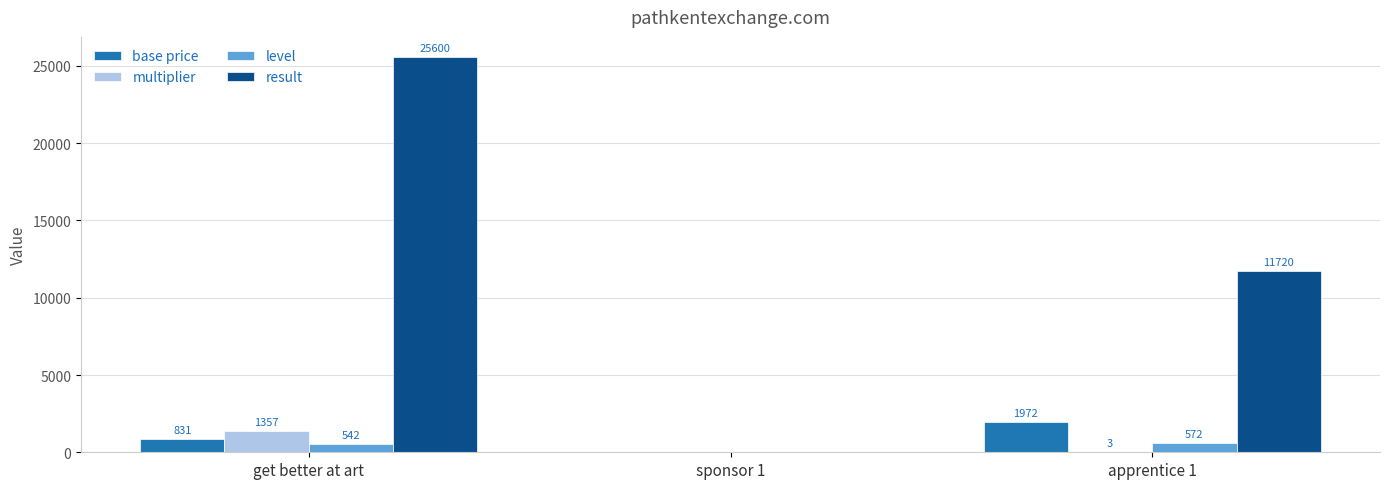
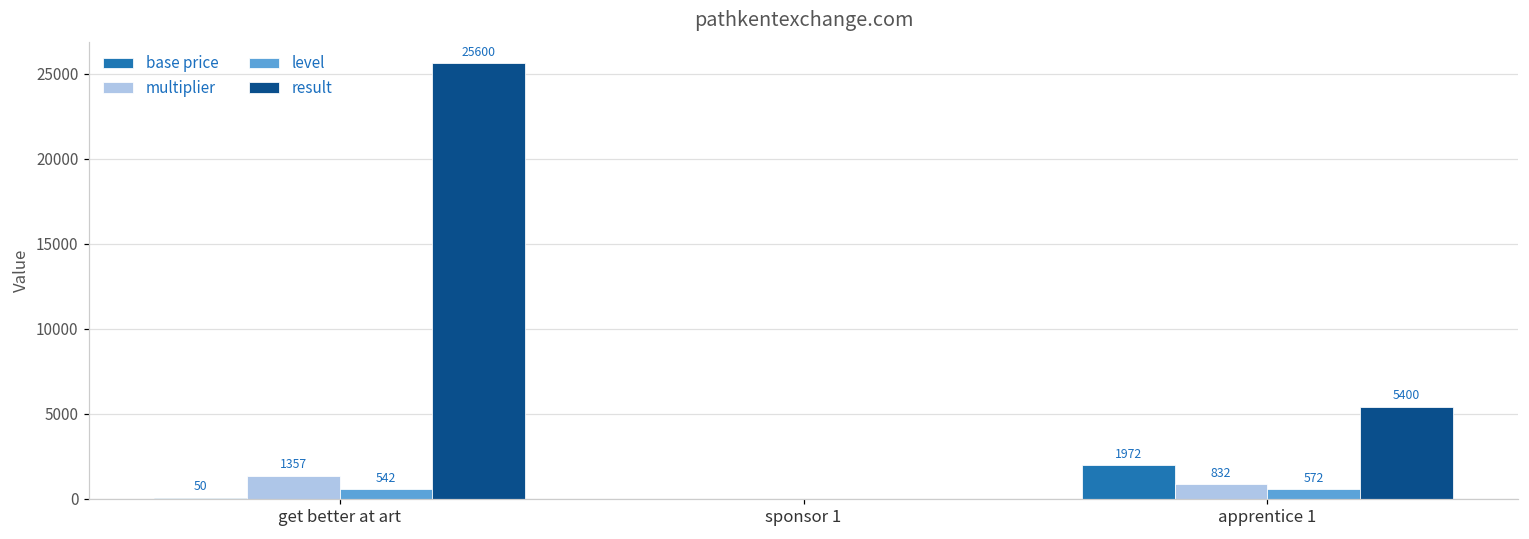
  {
    "base price": {
-     "get better at art": 831,
+     "get better at art": 50,
      "apprentice 1": 1972
    },
    "multiplier": {
      "get better at art": 1357,
-     "apprentice 1": 3
+     "apprentice 1": 832
    },
    "level": {
      "get better at art": 542,
      "apprentice 1": 572
    },
    "result": {
      "get better at art": 25600,
-     "apprentice 1": 11720
+     "apprentice 1": 5400
    }
  }
